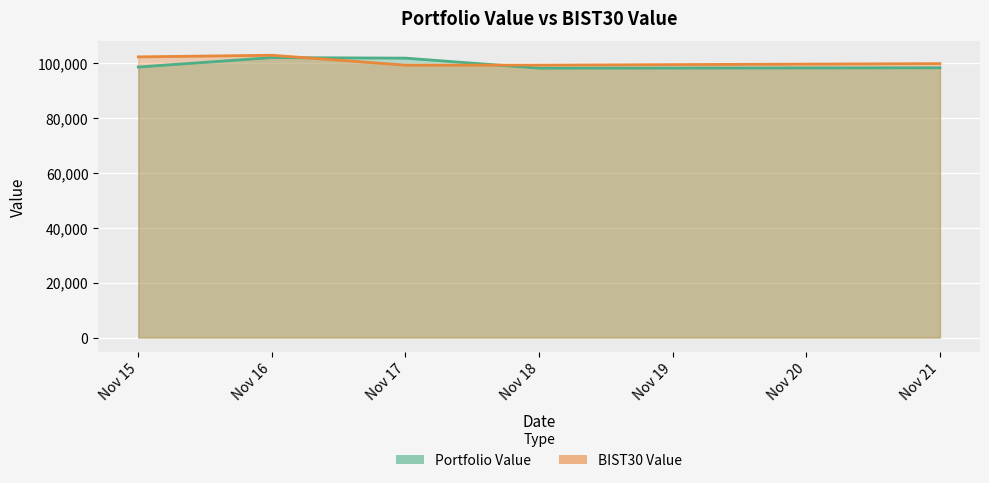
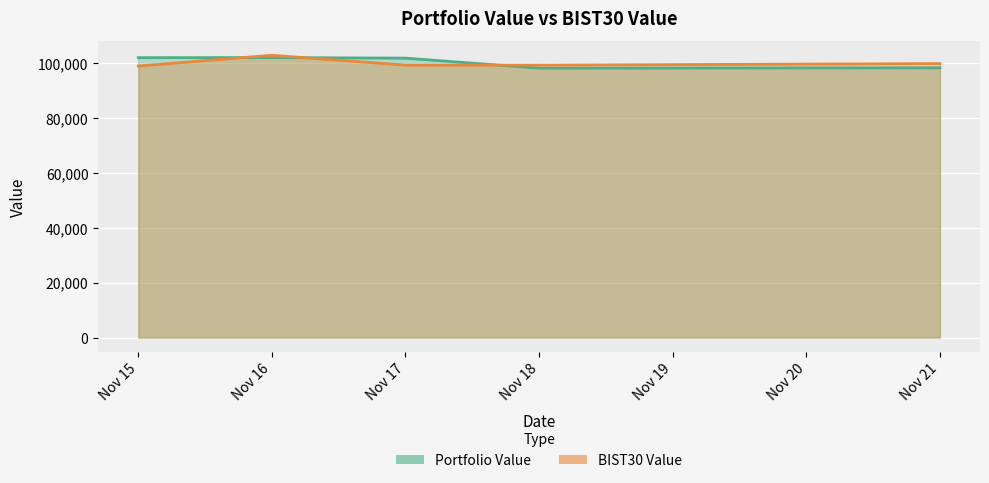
  {
    "Portfolio Value": {
-     "Nov 15": "99,000",
+     "Nov 15": "102,000",
      "Nov 17": "102,000",
      "Nov 18": "98,000",
      "Nov 21": "98,000"
    },
    "BIST30 Value": {
-     "Nov 15": "102,000",
+     "Nov 15": "99,000",
      "Nov 17": "99,000",
      "Nov 18": "99,000",
      "Nov 21": "100,000"
    }
  }
